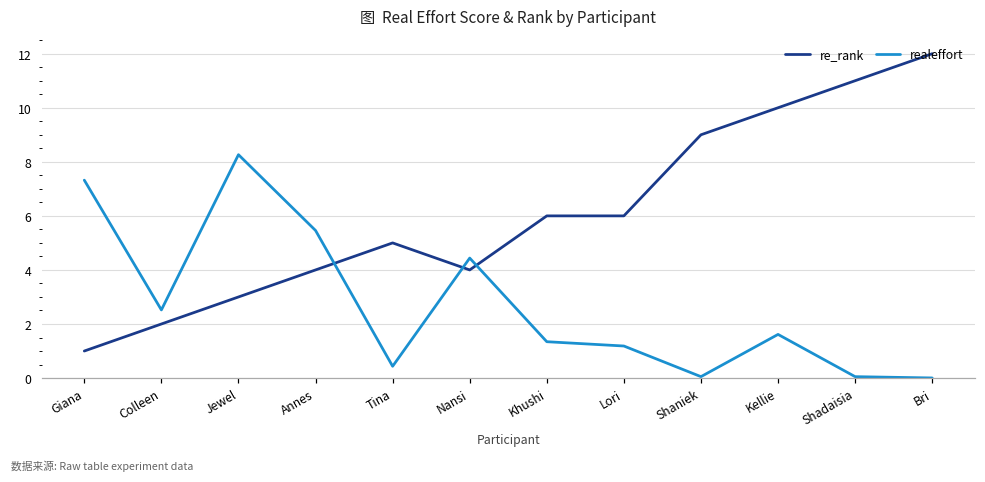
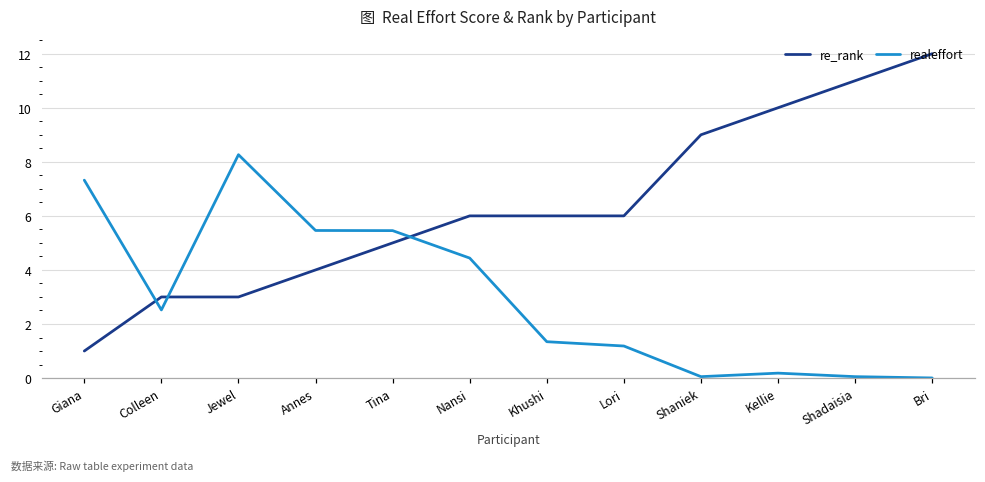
  {
    "re_rank": {
      "Giana": 1,
-     "Colleen": 2,
+     "Colleen": 3,
      "Jewel": 3,
      "Annes": 4,
      "Tina": 5,
-     "Nansi": 4,
+     "Nansi": 6,
      "Khushi": 6,
      "Lori": 6,
      "Shaniek": 9,
      "Kellie": 10,
      "Shadaisia": 11,
      "Bri": 12
    },
    "realeffort": {
      "Giana": 7.3,
      "Colleen": 2.5,
      "Jewel": 8.3,
      "Annes": 5.5,
-     "Tina": 0.4,
+     "Tina": 5.5,
      "Nansi": 4.4,
      "Khushi": 1.3,
      "Lori": 1.2,
      "Shaniek": 0.1,
-     "Kellie": 1.6,
+     "Kellie": 0.2,
      "Shadaisia": 0.1,
      "Bri": 0.0
    }
  }
